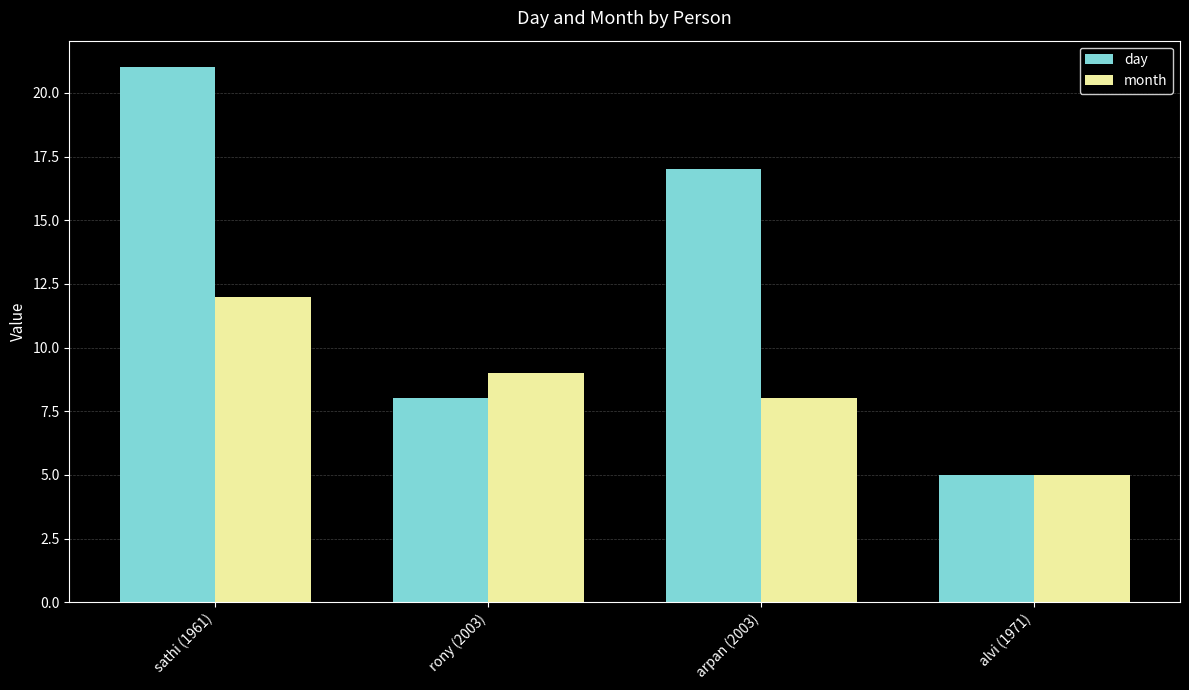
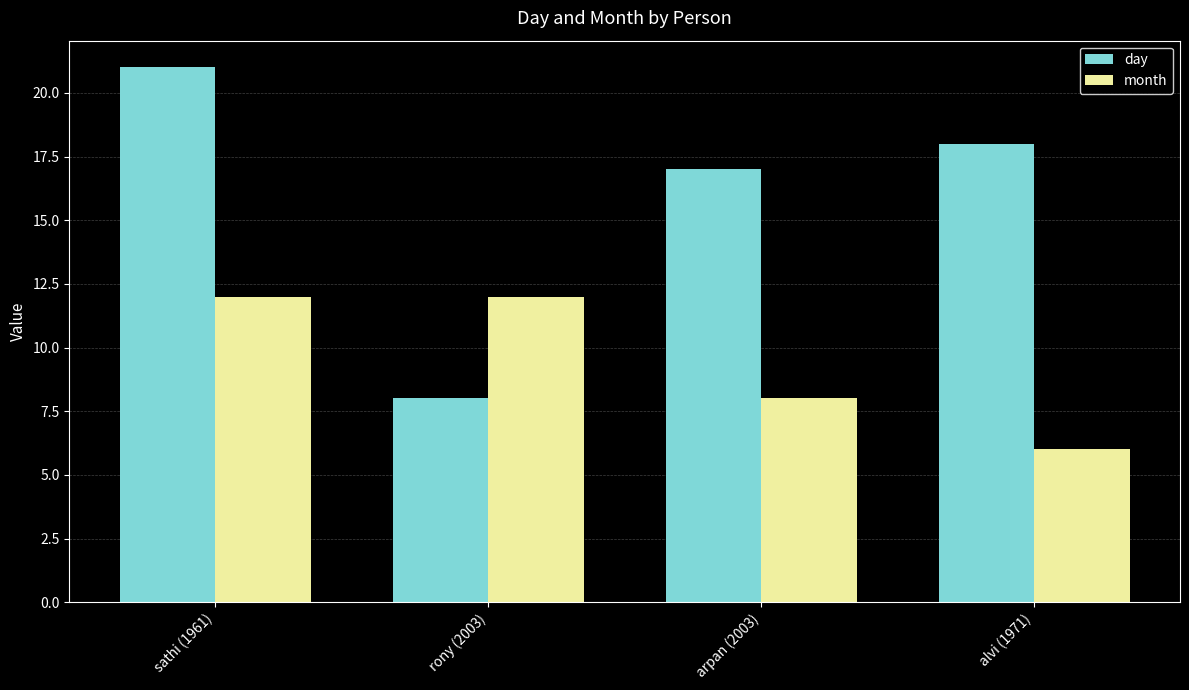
  {
    "day": {
      "sathi (1961)": 21,
      "rony (2003)": 8,
      "arpan (2003)": 17,
-     "alvi (1971)": 5
+     "alvi (1971)": 18
    },
    "month": {
      "sathi (1961)": 12,
-     "rony (2003)": 9,
+     "rony (2003)": 12,
      "arpan (2003)": 8,
-     "alvi (1971)": 5
+     "alvi (1971)": 6
    }
  }
